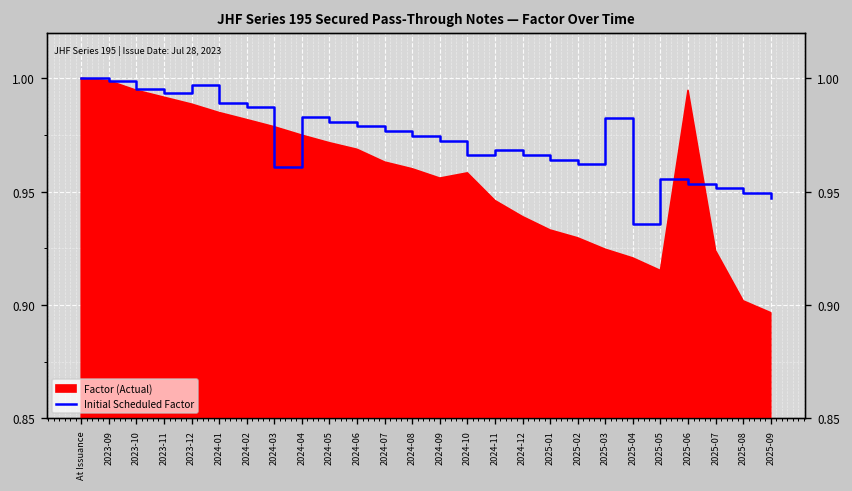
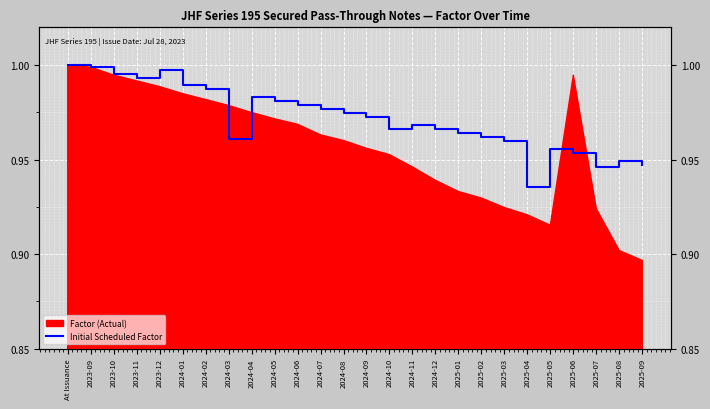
  {
    "Initial Scheduled Factor": {
      "2023-11": 0.993,
      "2023-12": 0.997,
      "2024-01": 0.989,
      "2024-02": 0.987,
      "2024-03": 0.961,
      "2024-04": 0.983,
      "2024-05": 0.981,
      "2024-06": 0.979,
      "2024-07": 0.977,
      "2024-08": 0.975,
      "2024-09": 0.973,
      "2024-10": 0.966,
      "2024-11": 0.968,
      "2024-12": 0.966,
      "2025-01": 0.964,
      "2025-02": 0.962,
-     "2025-03": 0.982,
+     "2025-03": 0.960,
      "2025-04": 0.936,
      "2025-05": 0.956,
      "2025-06": 0.954,
-     "2025-07": 0.952,
+     "2025-07": 0.946,
      "2025-08": 0.949,
      "2025-09": 0.947
    },
    "Factor (Actual)": {
      "2023-11": 0.992,
      "2023-12": 0.989,
      "2024-01": 0.985,
      "2024-02": 0.982,
      "2024-03": 0.979,
      "2024-04": 0.975,
      "2024-05": 0.972,
      "2024-06": 0.969,
      "2024-07": 0.963,
      "2024-08": 0.960,
      "2024-09": 0.956,
-     "2024-10": 0.958,
+     "2024-10": 0.953,
      "2024-11": 0.946,
      "2024-12": 0.939,
      "2025-01": 0.933,
      "2025-02": 0.930,
      "2025-03": 0.925,
      "2025-04": 0.921,
      "2025-05": 0.915,
      "2025-06": 0.995,
      "2025-07": 0.924,
      "2025-08": 0.902,
      "2025-09": 0.897
    }
  }
